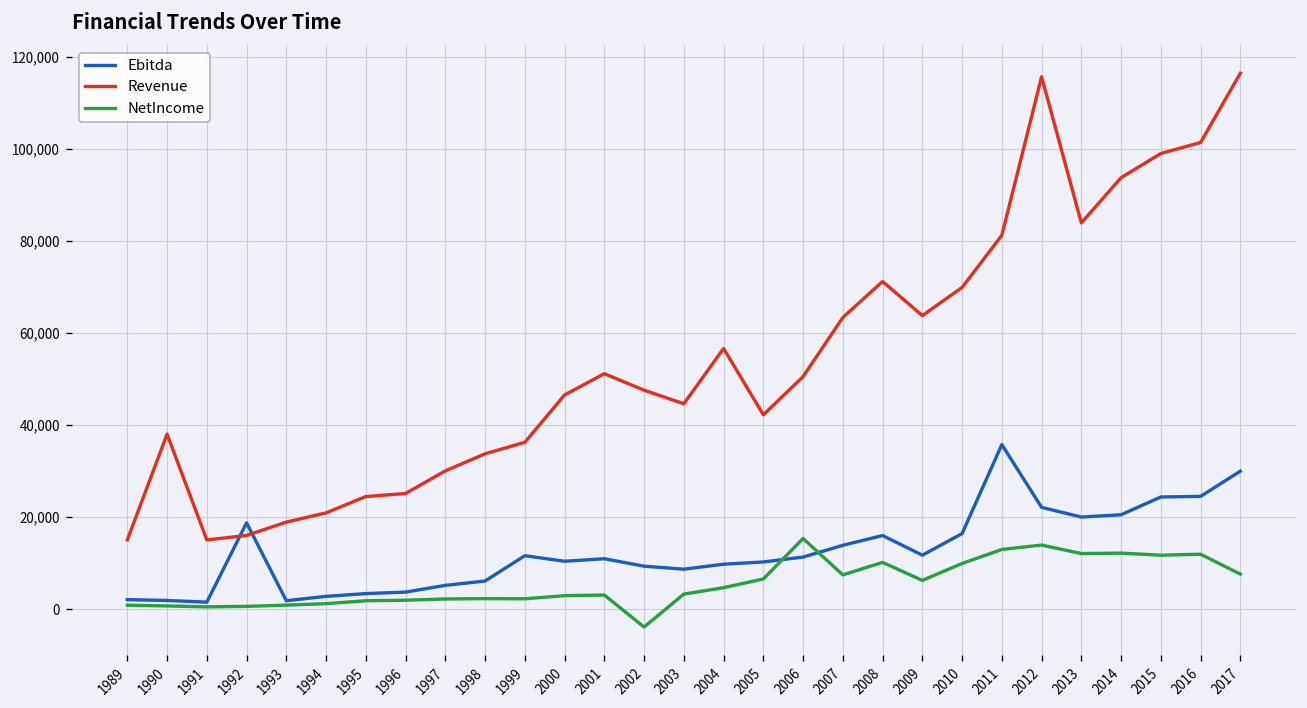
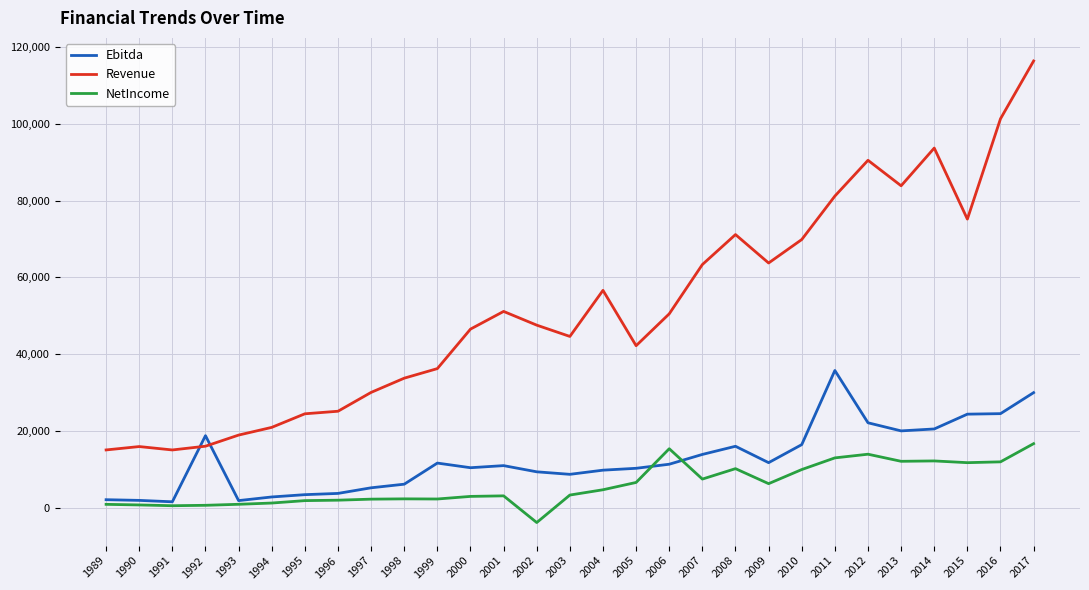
  {
    "Ebitda": {
      "1989": "2,000",
      "1990": "2,000",
      "1991": "2,000",
      "1992": "19,000",
      "1993": "2,000",
      "1994": "3,000",
      "1995": "3,000",
      "1996": "4,000",
      "1997": "5,000",
      "1998": "6,000",
      "1999": "12,000",
      "2000": "10,000",
      "2001": "11,000",
      "2002": "9,000",
      "2003": "9,000",
      "2004": "10,000",
      "2005": "10,000",
      "2006": "11,000",
      "2007": "14,000",
      "2008": "16,000",
      "2009": "12,000",
      "2010": "16,000",
      "2011": "36,000",
      "2012": "22,000",
      "2013": "20,000",
      "2014": "21,000",
      "2015": "24,000",
      "2016": "24,000",
      "2017": "30,000"
    },
    "Revenue": {
      "1989": "15,000",
-     "1990": "38,000",
+     "1990": "16,000",
      "1991": "15,000",
      "1992": "16,000",
      "1993": "19,000",
      "1994": "21,000",
      "1995": "24,000",
      "1996": "25,000",
      "1997": "30,000",
      "1998": "34,000",
      "1999": "36,000",
      "2000": "47,000",
      "2001": "51,000",
      "2002": "48,000",
      "2003": "45,000",
      "2004": "57,000",
      "2005": "42,000",
      "2006": "51,000",
      "2007": "63,000",
      "2008": "71,000",
      "2009": "64,000",
      "2010": "70,000",
      "2011": "81,000",
-     "2012": "116,000",
+     "2012": "91,000",
      "2013": "84,000",
      "2014": "94,000",
-     "2015": "99,000",
+     "2015": "75,000",
      "2016": "101,000",
      "2017": "116,000"
    },
    "NetIncome": {
      "1989": "1,000",
      "1990": "1,000",
      "1991": "0",
      "1992": "1,000",
      "1993": "1,000",
      "1994": "1,000",
      "1995": "2,000",
      "1996": "2,000",
      "1997": "2,000",
      "1998": "2,000",
      "1999": "2,000",
      "2000": "3,000",
      "2001": "3,000",
      "2002": "-4,000",
      "2003": "3,000",
      "2004": "5,000",
      "2005": "7,000",
      "2006": "15,000",
      "2007": "7,000",
      "2008": "10,000",
      "2009": "6,000",
      "2010": "10,000",
      "2011": "13,000",
      "2012": "14,000",
      "2013": "12,000",
      "2014": "12,000",
      "2015": "12,000",
      "2016": "12,000",
-     "2017": "8,000"
+     "2017": "17,000"
    }
  }
